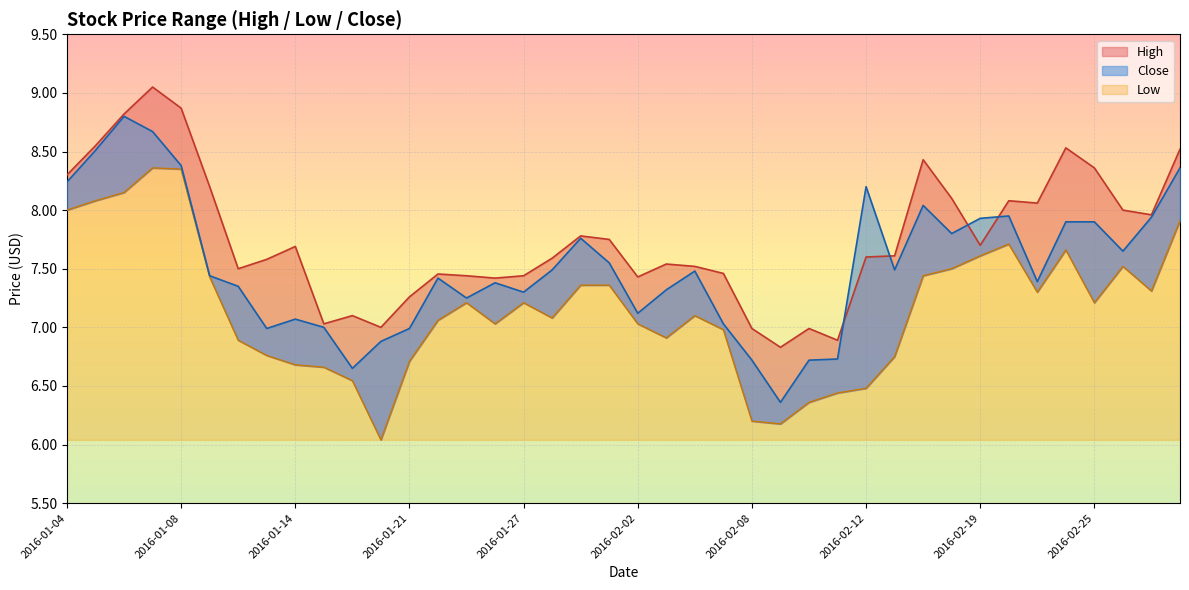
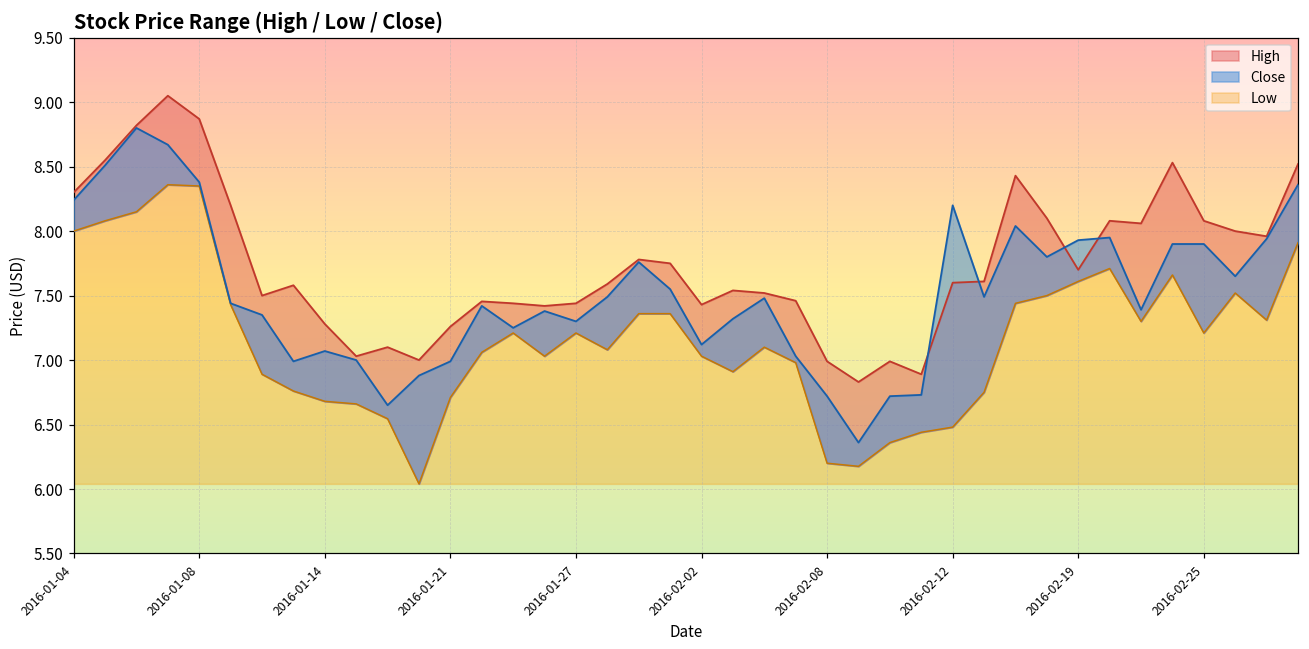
  {
    "High": {
      "2016-01-04": 8.30,
      "2016-01-08": 8.87,
-     "2016-01-14": 7.69,
+     "2016-01-14": 7.28,
      "2016-01-21": 7.26,
      "2016-01-27": 7.44,
      "2016-02-02": 7.43,
      "2016-02-08": 6.99,
      "2016-02-12": 7.60,
      "2016-02-19": 7.70,
-     "2016-02-25": 8.36
+     "2016-02-25": 8.08
    },
    "Close": {
      "2016-01-04": 8.24,
      "2016-01-08": 8.38,
      "2016-01-14": 7.07,
      "2016-01-21": 6.99,
      "2016-01-27": 7.30,
      "2016-02-02": 7.12,
      "2016-02-08": 6.72,
      "2016-02-12": 8.20,
      "2016-02-19": 7.93,
      "2016-02-25": 7.90
    },
    "Low": {
      "2016-01-04": 8.00,
      "2016-01-08": 8.35,
      "2016-01-14": 6.68,
      "2016-01-21": 6.71,
      "2016-01-27": 7.21,
      "2016-02-02": 7.03,
      "2016-02-08": 6.20,
      "2016-02-12": 6.48,
      "2016-02-19": 7.61,
      "2016-02-25": 7.21
    }
  }
